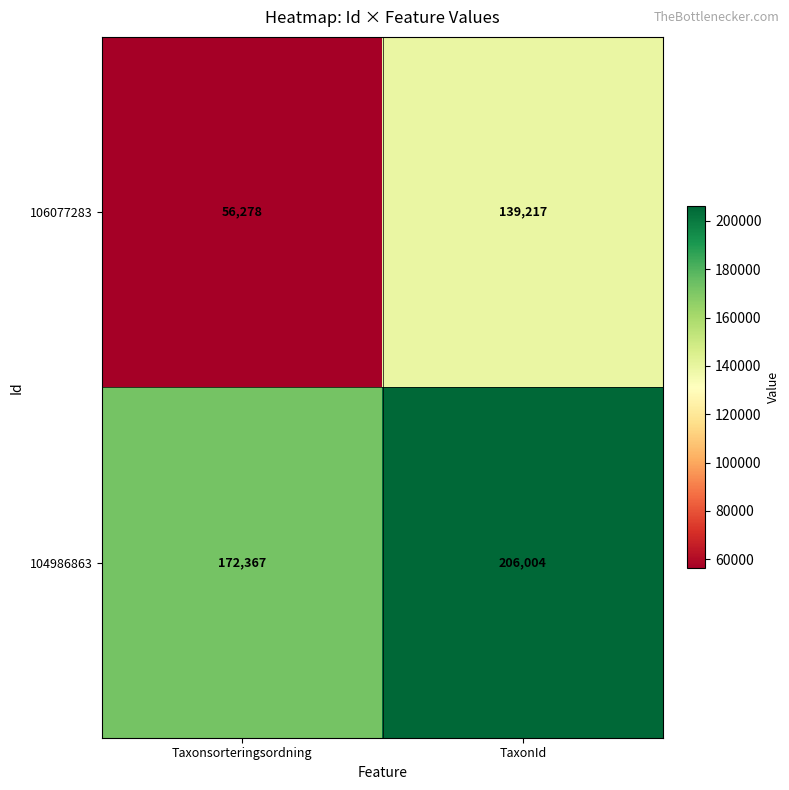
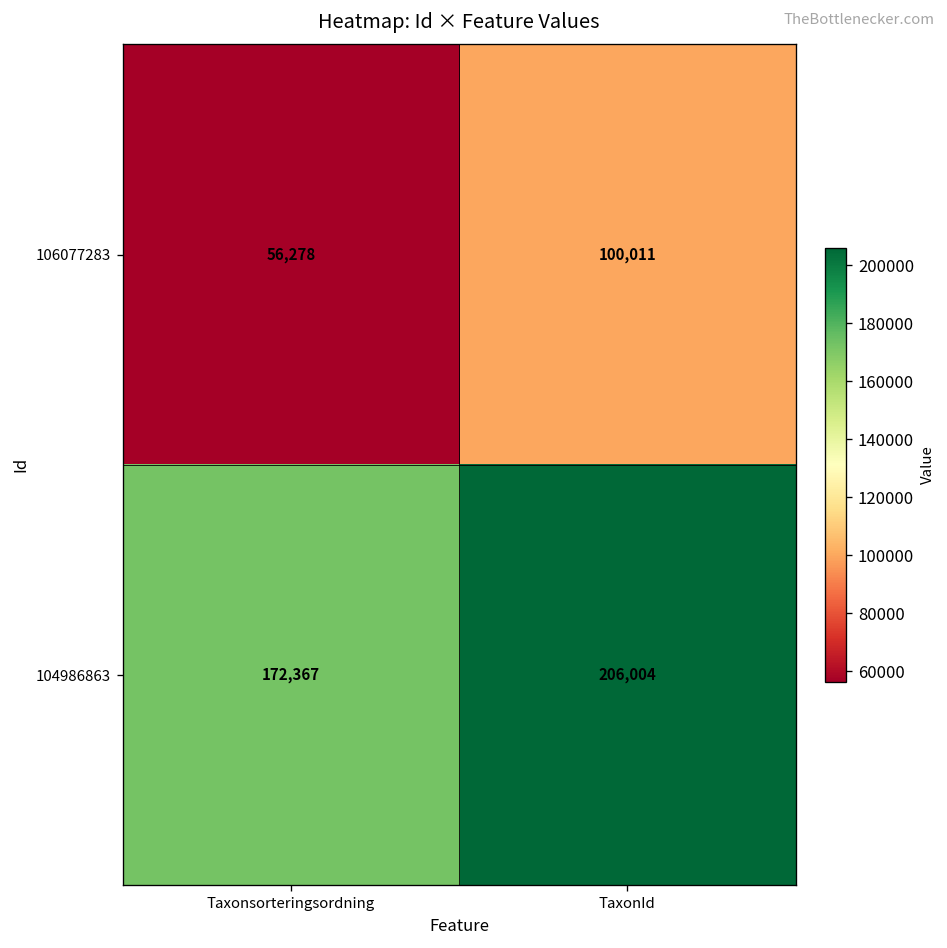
  {
    "106077283": {
      "Taxonsorteringsordning": "56,278",
-     "TaxonId": "139,217"
+     "TaxonId": "100,011"
    },
    "104986863": {
      "Taxonsorteringsordning": "172,367",
      "TaxonId": "206,004"
    }
  }
